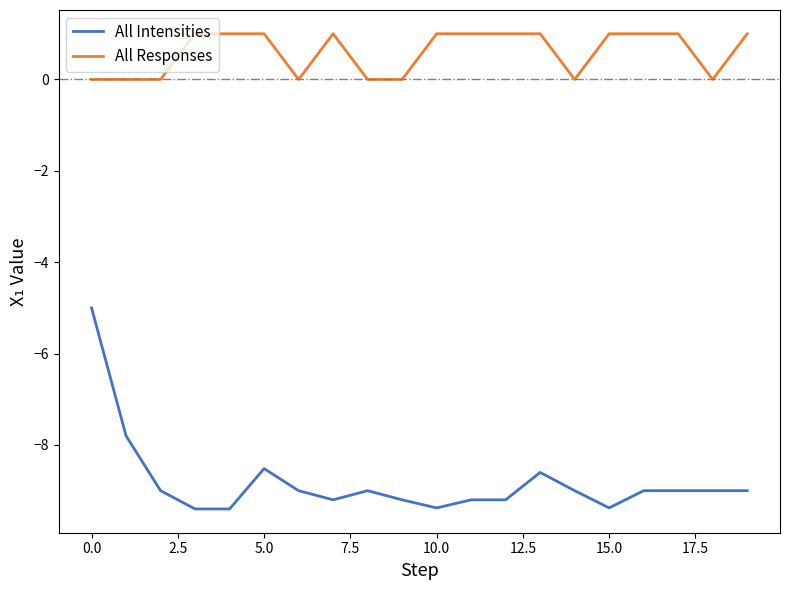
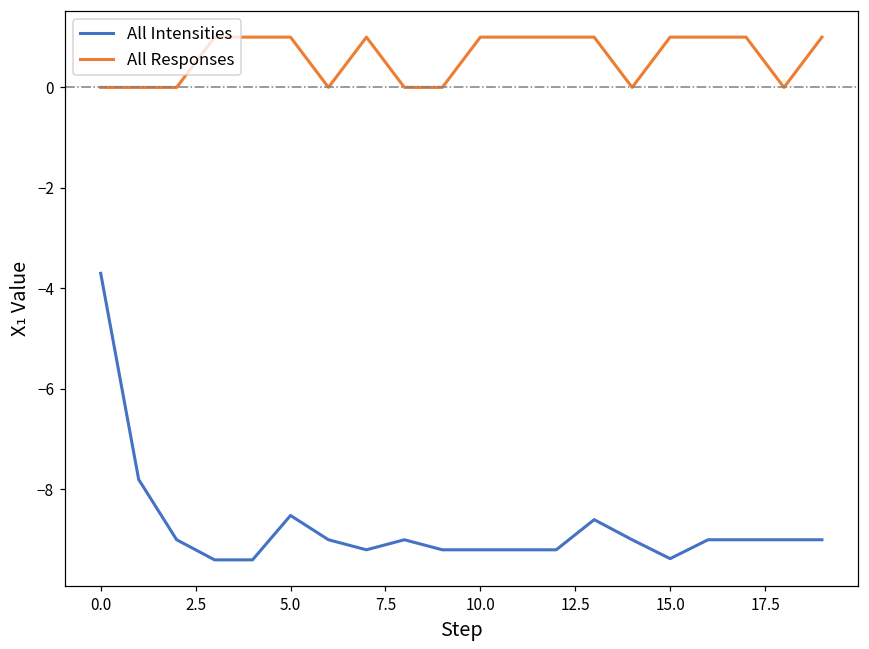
  {
    "All Intensities": {
-     "0.0": -5.0,
+     "0.0": -3.7,
      "5.0": -8.5,
-     "10.0": -9.4,
+     "10.0": -9.2,
      "15.0": -9.4
    },
    "All Responses": {
      "0.0": 0.0,
      "5.0": 1.0,
      "10.0": 1.0,
      "15.0": 1.0
    }
  }
